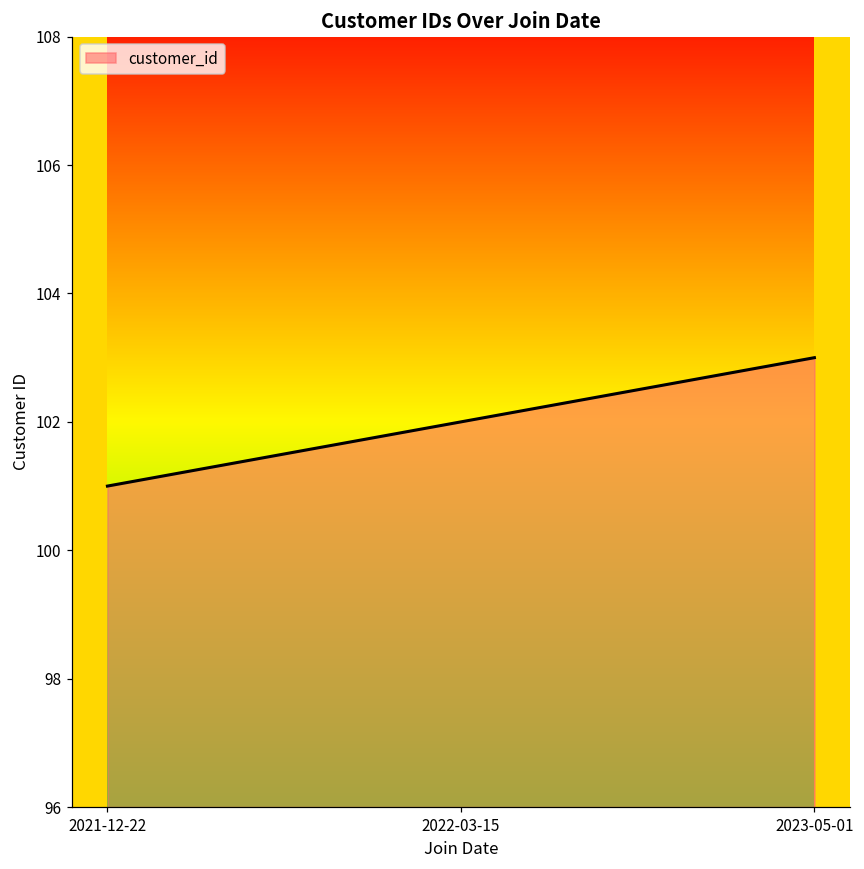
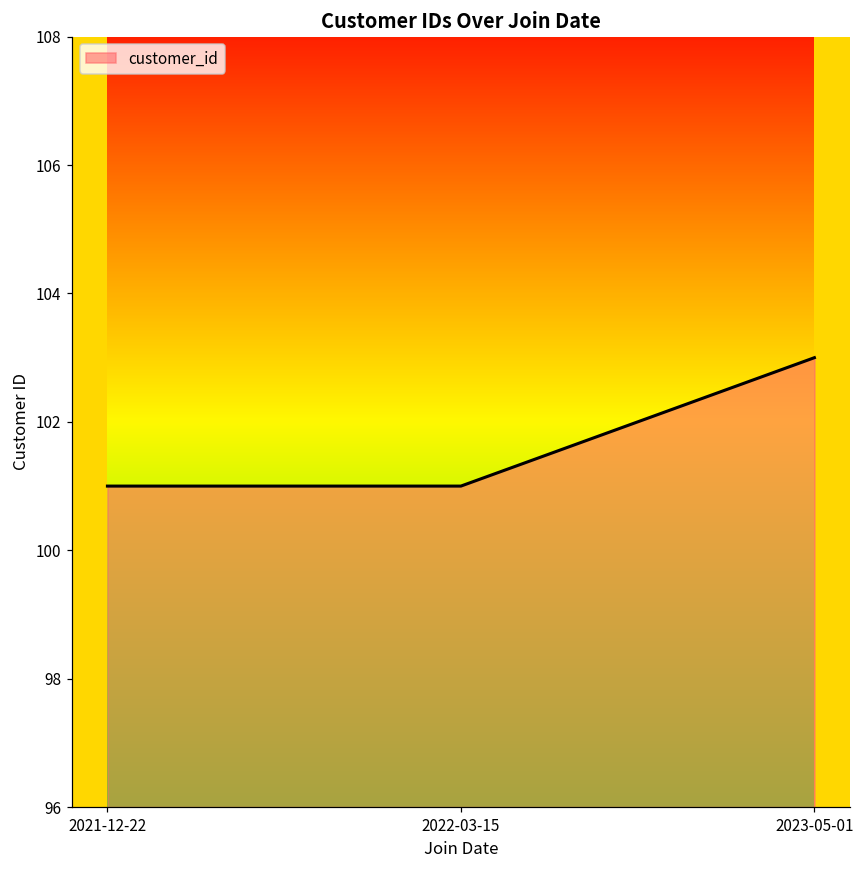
  {
    "2021-12-22": 101,
-   "2022-03-15": 102,
+   "2022-03-15": 101,
    "2023-05-01": 103
  }
